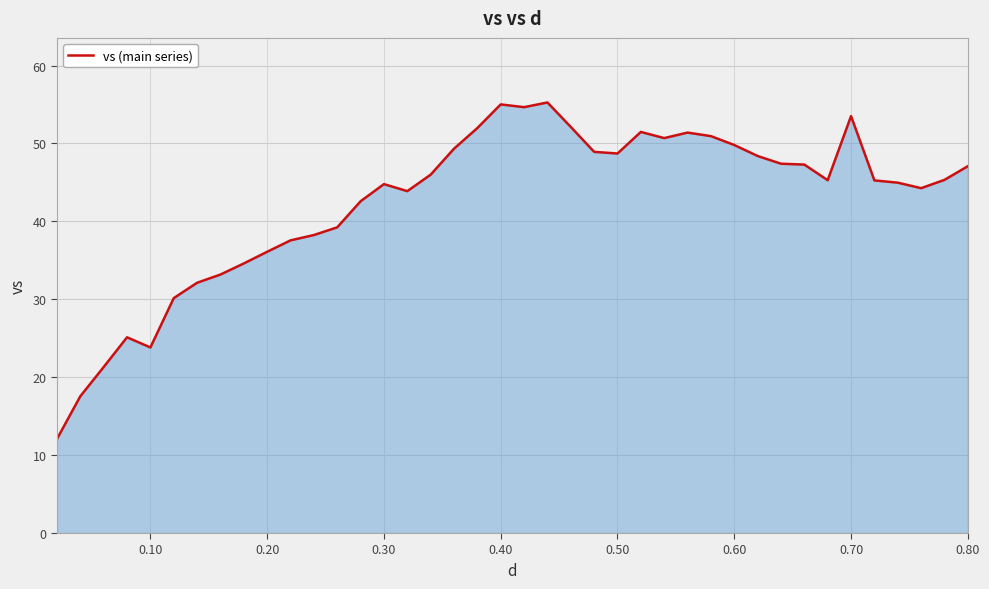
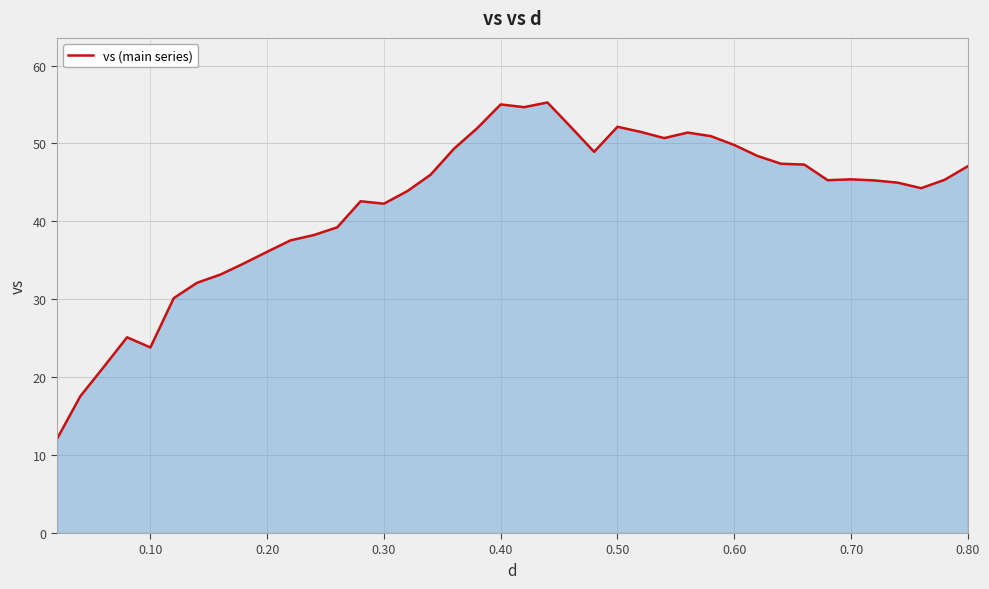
  {
    "0.10": 24,
    "0.20": 36,
-   "0.30": 45,
+   "0.30": 42,
    "0.40": 55,
-   "0.50": 49,
+   "0.50": 52,
    "0.60": 50,
-   "0.70": 54,
+   "0.70": 45,
    "0.80": 47
  }
